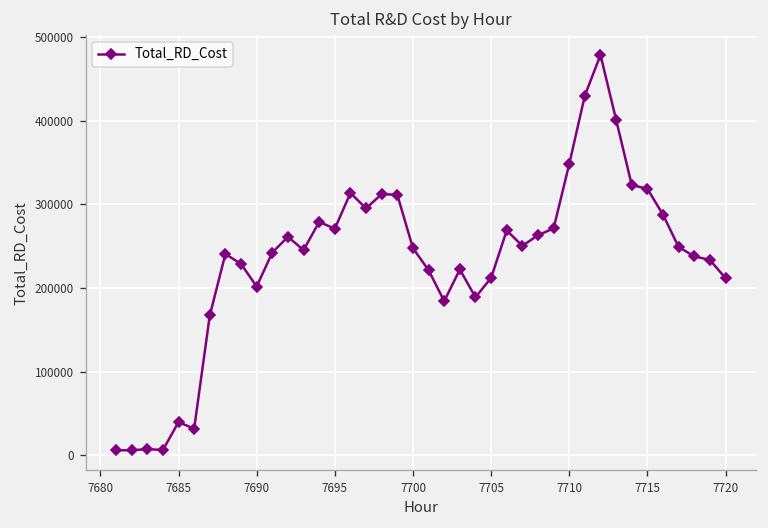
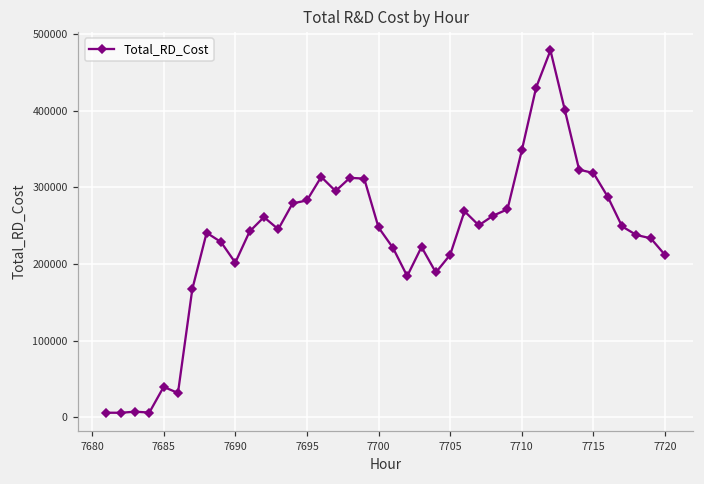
  {
    "7685": 40000,
    "7690": 200000,
-   "7695": 270000,
+   "7695": 280000,
    "7700": 250000,
    "7705": 210000,
    "7710": 350000,
    "7715": 320000,
    "7720": 210000
  }
